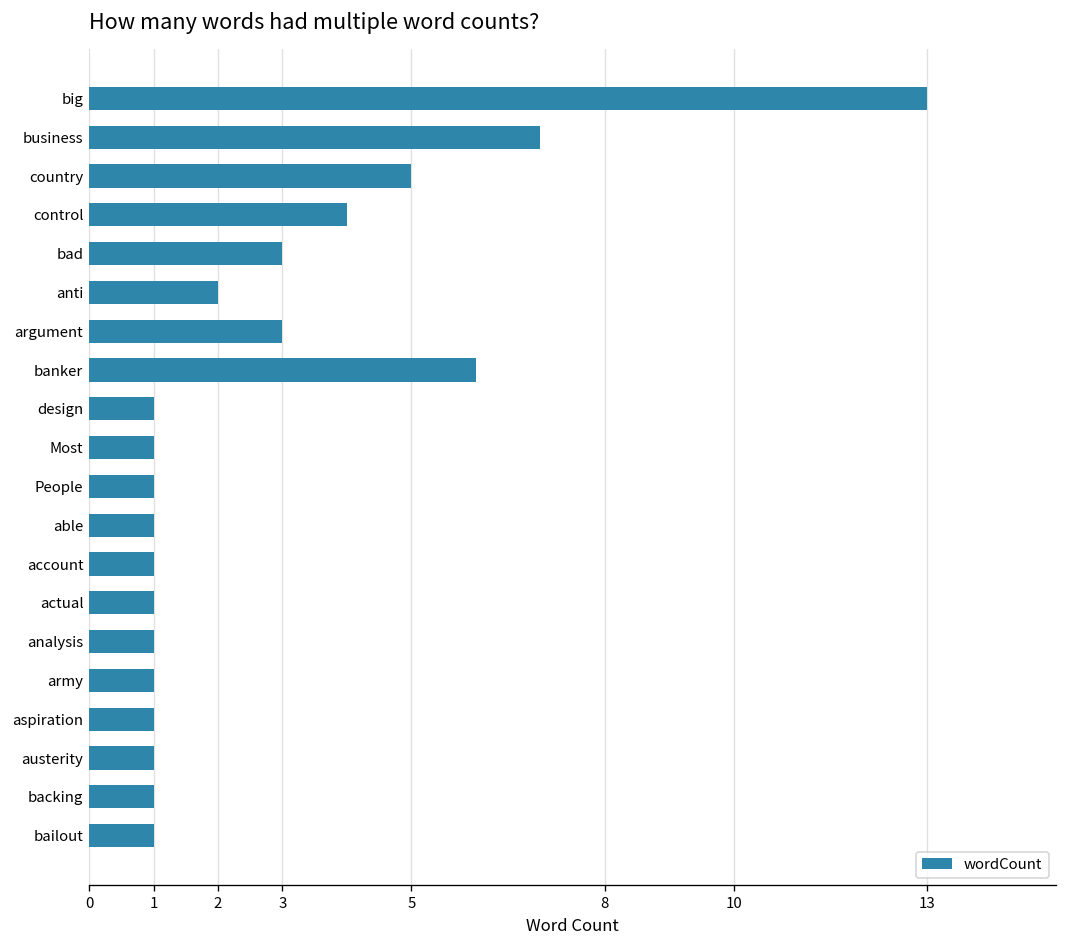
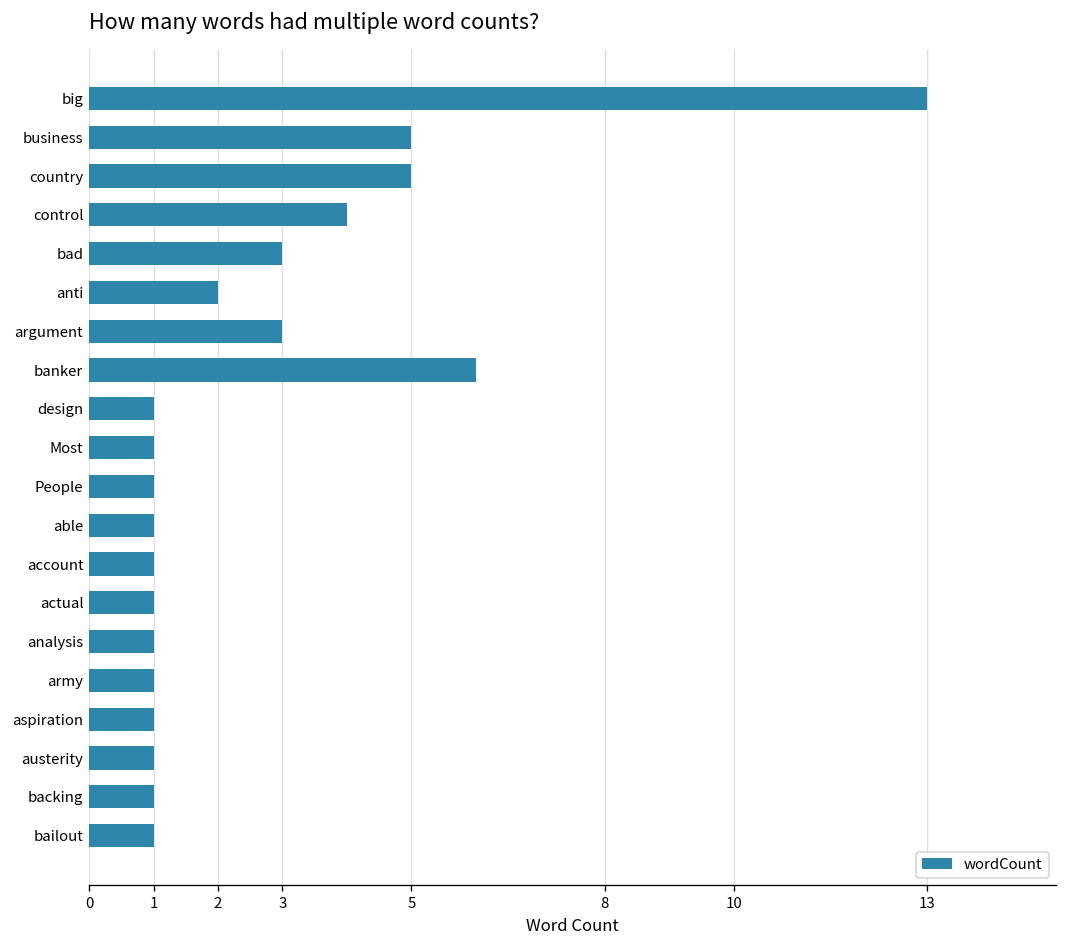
  {
    "big": 13,
-   "business": 7,
+   "business": 5,
    "country": 5,
    "control": 4,
    "bad": 3,
    "anti": 2,
    "argument": 3,
    "banker": 6,
    "design": 1,
    "Most": 1,
    "People": 1,
    "able": 1,
    "account": 1,
    "actual": 1,
    "analysis": 1,
    "army": 1,
    "aspiration": 1,
    "austerity": 1,
    "backing": 1,
    "bailout": 1
  }
